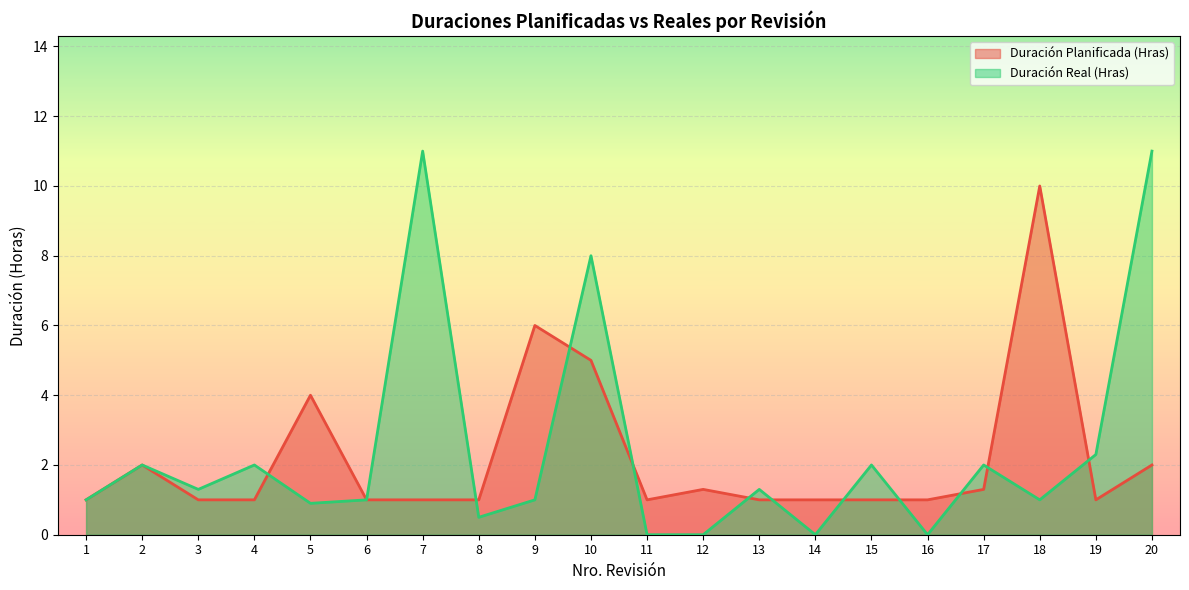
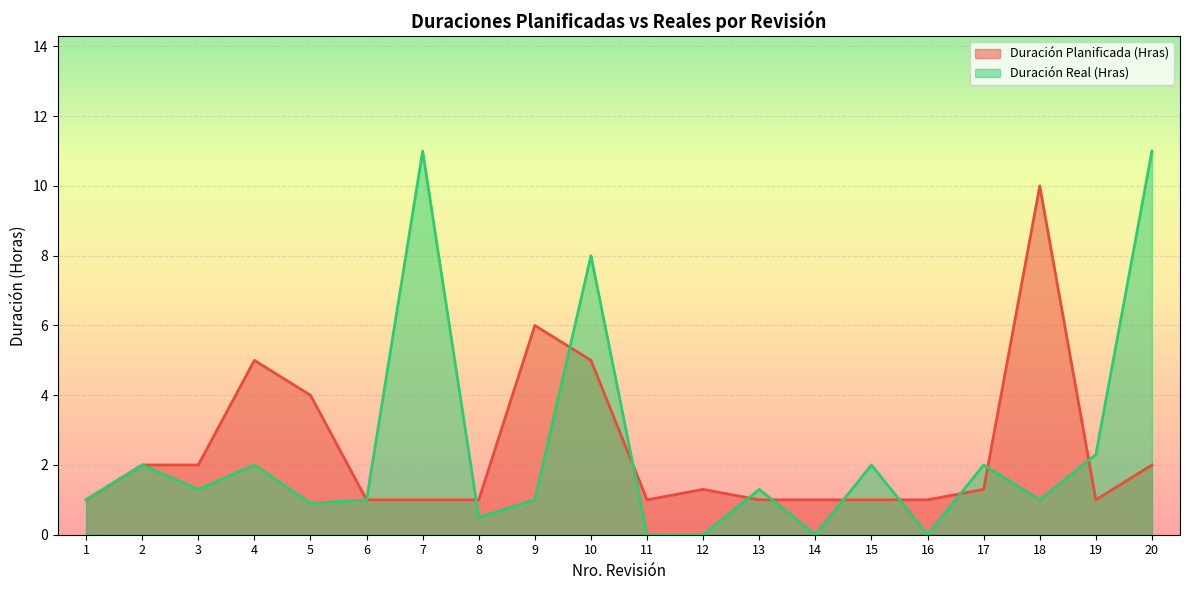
  {
    "Duración Planificada (Hras)": {
-     "3": 1,
-     "4": 1,
+     "3": 2,
+     "4": 5,
      "5": 4,
      "7": 1,
      "8": 1,
      "9": 6,
      "10": 5,
      "11": 1,
      "12": 1.3,
      "13": 1,
      "14": 1,
      "15": 1,
      "16": 1,
      "17": 1.3,
      "18": 10,
      "19": 1,
      "20": 2
    },
    "Duración Real (Hras)": {
      "3": 1.3,
      "4": 2,
      "5": 0.9,
      "7": 11,
      "8": 0.5,
      "9": 1,
      "10": 8,
      "11": 0,
      "12": 0,
      "13": 1.3,
      "14": 0,
      "15": 2,
      "16": 0,
      "17": 2,
      "18": 1,
      "19": 2.3,
      "20": 11
    }
  }
